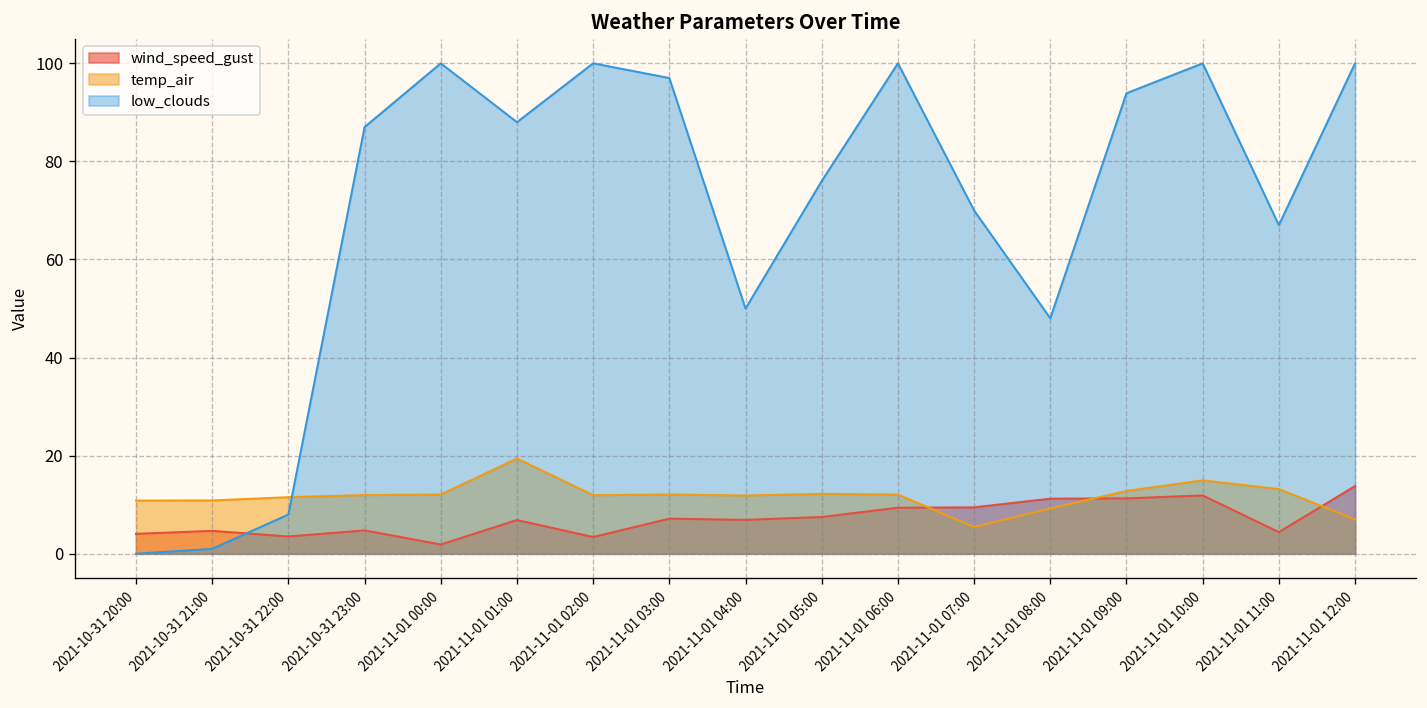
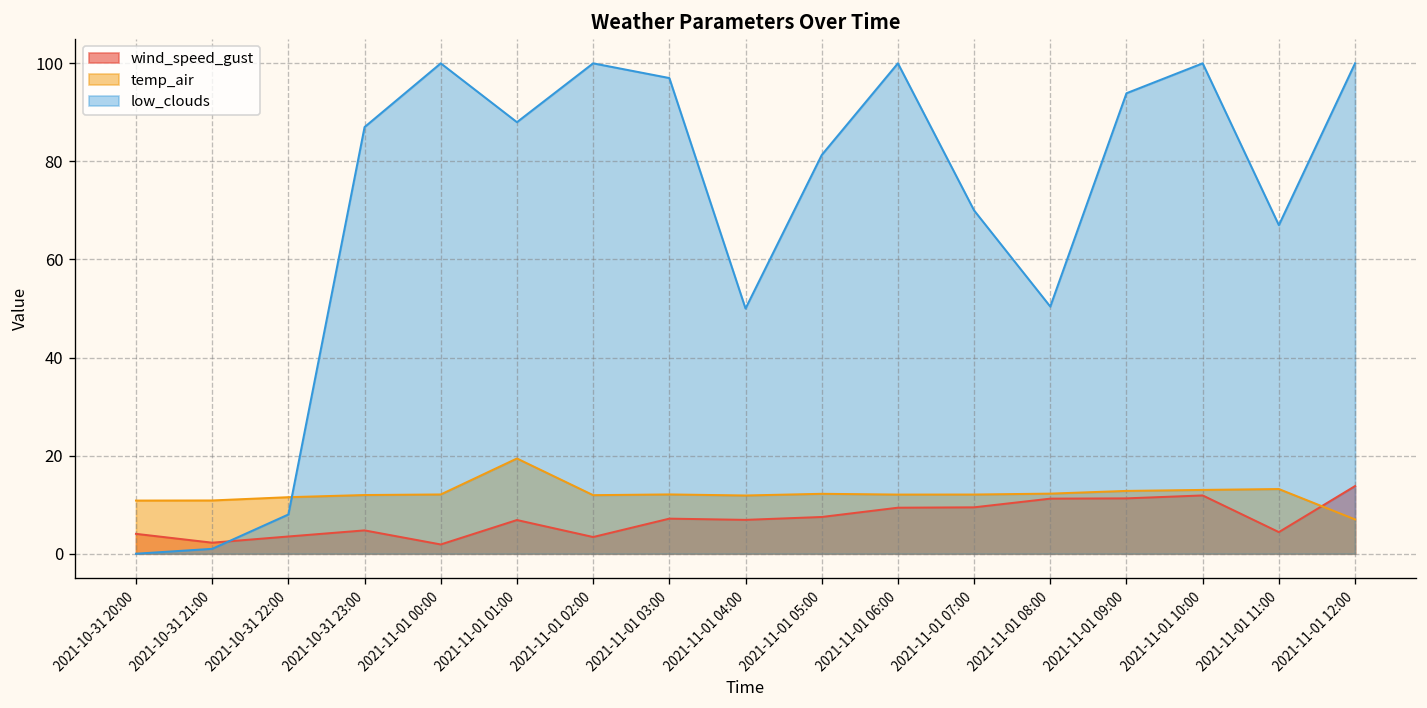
  {
    "wind_speed_gust": {
      "2021-10-31 20:00": 4,
-     "2021-10-31 21:00": 5,
+     "2021-10-31 21:00": 2,
      "2021-10-31 22:00": 4,
      "2021-10-31 23:00": 5,
      "2021-11-01 00:00": 2,
      "2021-11-01 01:00": 7,
      "2021-11-01 02:00": 3,
      "2021-11-01 03:00": 7,
      "2021-11-01 04:00": 7,
      "2021-11-01 05:00": 7,
      "2021-11-01 06:00": 9,
      "2021-11-01 07:00": 9,
      "2021-11-01 08:00": 11,
      "2021-11-01 09:00": 11,
      "2021-11-01 10:00": 12,
      "2021-11-01 11:00": 4,
      "2021-11-01 12:00": 14
    },
    "temp_air": {
      "2021-10-31 20:00": 11,
      "2021-10-31 21:00": 11,
      "2021-10-31 22:00": 12,
      "2021-10-31 23:00": 12,
      "2021-11-01 00:00": 12,
      "2021-11-01 01:00": 19,
      "2021-11-01 02:00": 12,
      "2021-11-01 03:00": 12,
      "2021-11-01 04:00": 12,
      "2021-11-01 05:00": 12,
      "2021-11-01 06:00": 12,
-     "2021-11-01 07:00": 5,
-     "2021-11-01 08:00": 9,
+     "2021-11-01 07:00": 12,
+     "2021-11-01 08:00": 12,
      "2021-11-01 09:00": 13,
-     "2021-11-01 10:00": 15,
+     "2021-11-01 10:00": 13,
      "2021-11-01 11:00": 13,
      "2021-11-01 12:00": 7
    },
    "low_clouds": {
      "2021-10-31 20:00": 0,
      "2021-10-31 21:00": 1,
      "2021-10-31 22:00": 8,
      "2021-10-31 23:00": 87,
      "2021-11-01 00:00": 100,
      "2021-11-01 01:00": 88,
      "2021-11-01 02:00": 100,
      "2021-11-01 03:00": 97,
      "2021-11-01 04:00": 50,
-     "2021-11-01 05:00": 76,
+     "2021-11-01 05:00": 81,
      "2021-11-01 06:00": 100,
      "2021-11-01 07:00": 70,
-     "2021-11-01 08:00": 48,
+     "2021-11-01 08:00": 50,
      "2021-11-01 09:00": 94,
      "2021-11-01 10:00": 100,
      "2021-11-01 11:00": 67,
      "2021-11-01 12:00": 100
    }
  }
